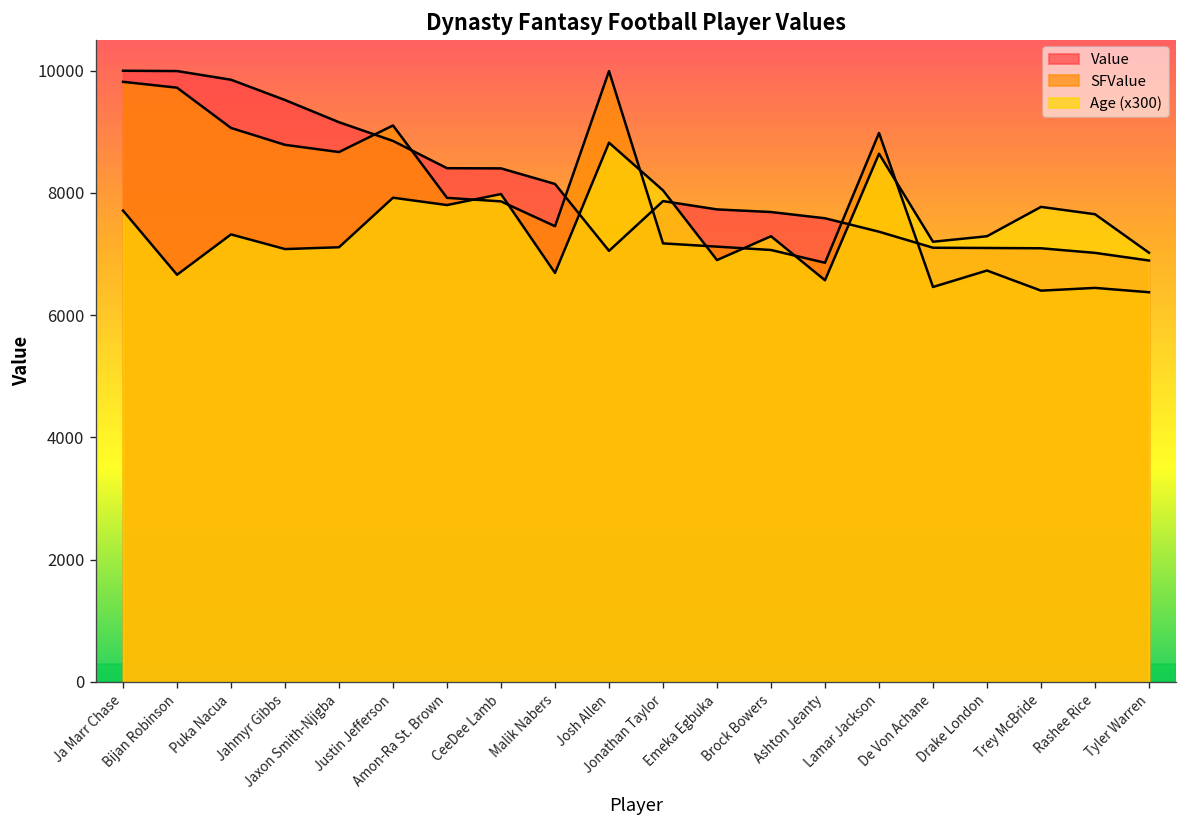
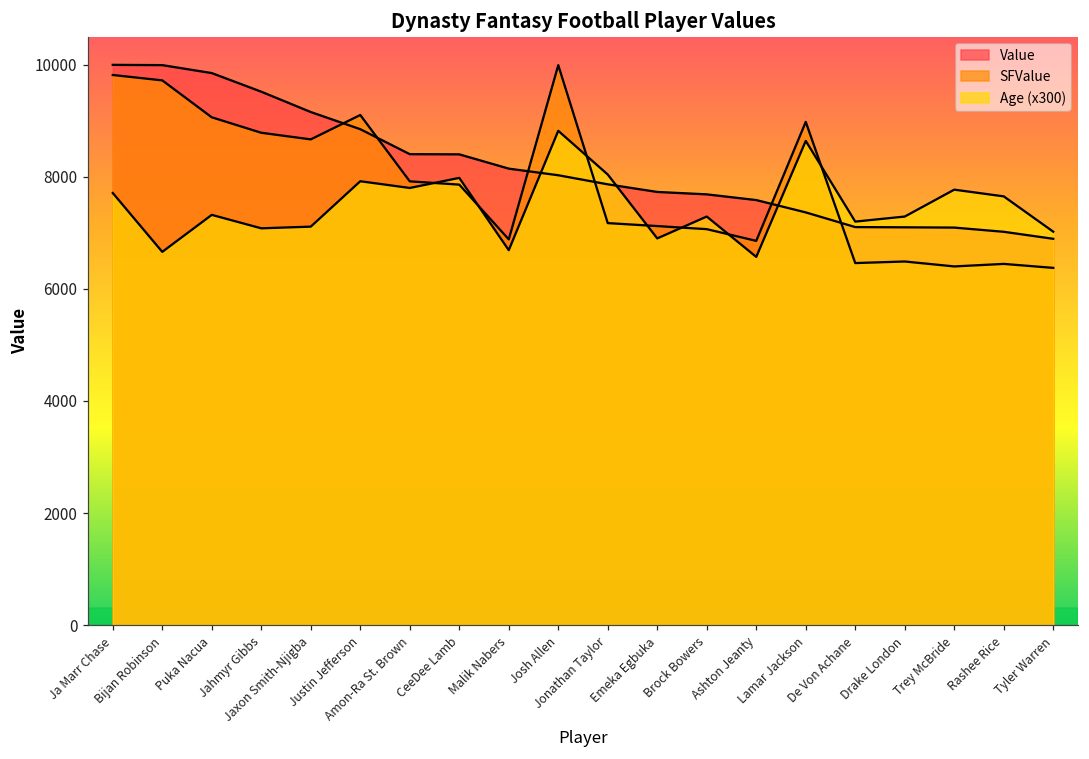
  {
    "Value": {
      "Ja Marr Chase": 10000,
      "Bijan Robinson": 10000,
      "Puka Nacua": 9900,
      "Jahmyr Gibbs": 9500,
      "Jaxon Smith-Njigba": 9200,
      "Justin Jefferson": 8800,
      "Amon-Ra St. Brown": 8400,
      "CeeDee Lamb": 8400,
      "Malik Nabers": 8100,
-     "Josh Allen": 7100,
+     "Josh Allen": 8000,
      "Jonathan Taylor": 7900,
      "Emeka Egbuka": 7700,
      "Brock Bowers": 7700,
      "Ashton Jeanty": 7600,
      "Lamar Jackson": 7400,
      "De Von Achane": 7100,
      "Drake London": 7100,
      "Trey McBride": 7100,
      "Rashee Rice": 7000,
      "Tyler Warren": 6900
    },
    "SFValue": {
      "Ja Marr Chase": 9800,
      "Bijan Robinson": 9700,
      "Puka Nacua": 9100,
      "Jahmyr Gibbs": 8800,
      "Jaxon Smith-Njigba": 8700,
      "Justin Jefferson": 9100,
      "Amon-Ra St. Brown": 7900,
      "CeeDee Lamb": 7900,
-     "Malik Nabers": 7500,
+     "Malik Nabers": 6900,
      "Josh Allen": 10000,
      "Jonathan Taylor": 7200,
      "Emeka Egbuka": 7100,
      "Brock Bowers": 7100,
      "Ashton Jeanty": 6900,
      "Lamar Jackson": 9000,
      "De Von Achane": 6500,
-     "Drake London": 6700,
+     "Drake London": 6500,
      "Trey McBride": 6400,
      "Rashee Rice": 6400,
      "Tyler Warren": 6400
    },
    "Age (x300)": {
      "Ja Marr Chase": 7700,
      "Bijan Robinson": 6700,
      "Puka Nacua": 7300,
      "Jahmyr Gibbs": 7100,
      "Jaxon Smith-Njigba": 7100,
      "Justin Jefferson": 7900,
      "Amon-Ra St. Brown": 7800,
      "CeeDee Lamb": 8000,
      "Malik Nabers": 6700,
      "Josh Allen": 8800,
      "Jonathan Taylor": 8000,
      "Emeka Egbuka": 6900,
      "Brock Bowers": 7300,
      "Ashton Jeanty": 6600,
      "Lamar Jackson": 8600,
      "De Von Achane": 7200,
      "Drake London": 7300,
      "Trey McBride": 7800,
      "Rashee Rice": 7700,
      "Tyler Warren": 7000
    }
  }
